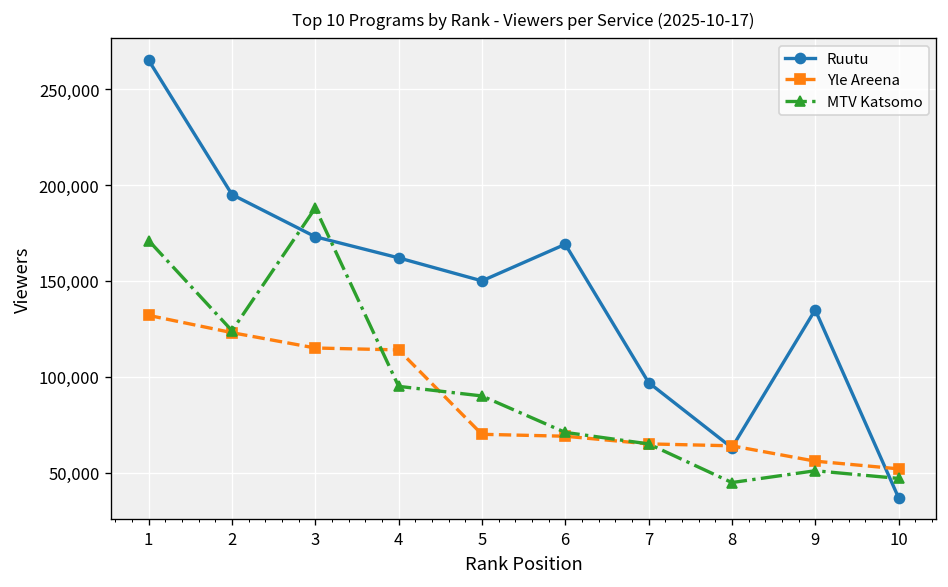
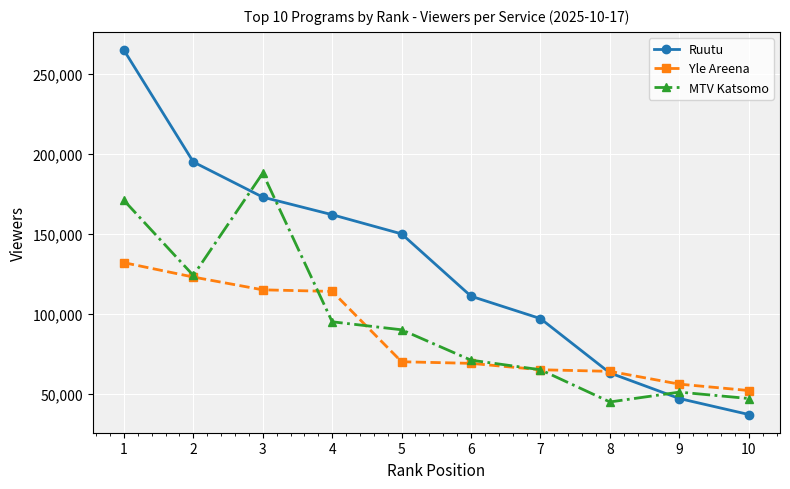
  {
    "Ruutu": {
      "1": "265,000",
      "2": "195,000",
      "3": "173,000",
      "4": "162,000",
      "5": "150,000",
-     "6": "169,000",
+     "6": "111,000",
      "7": "97,000",
-     "9": "135,000",
+     "9": "47,000",
      "10": "37,000"
    },
    "Yle Areena": {
      "1": "132,000",
      "3": "115,000",
      "4": "114,000",
      "5": "70,000",
      "6": "69,000",
      "9": "56,000",
      "10": "52,000"
    },
    "MTV Katsomo": {
      "1": "171,000",
      "3": "188,000",
      "4": "95,000",
      "5": "90,000",
      "6": "71,000",
      "8": "45,000",
      "9": "51,000",
      "10": "47,000"
    }
  }
